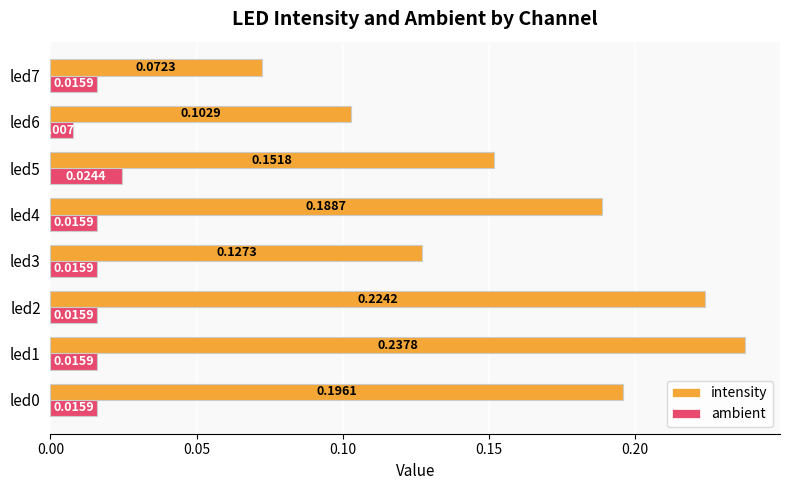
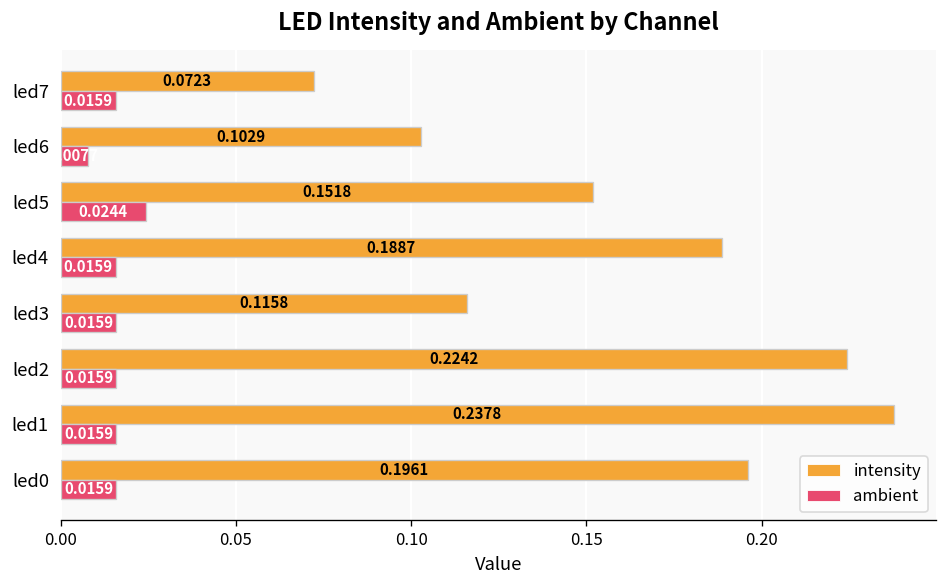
  {
    "intensity": {
      "led7": 0.0723,
      "led6": 0.1029,
      "led5": 0.1518,
      "led4": 0.1887,
-     "led3": 0.1273,
+     "led3": 0.1158,
      "led2": 0.2242,
      "led1": 0.2378,
      "led0": 0.1961
    },
    "ambient": {
      "led7": 0.0159,
      "led6": 0.0077,
      "led5": 0.0244,
      "led4": 0.0159,
      "led3": 0.0159,
      "led2": 0.0159,
      "led1": 0.0159,
      "led0": 0.0159
    }
  }
